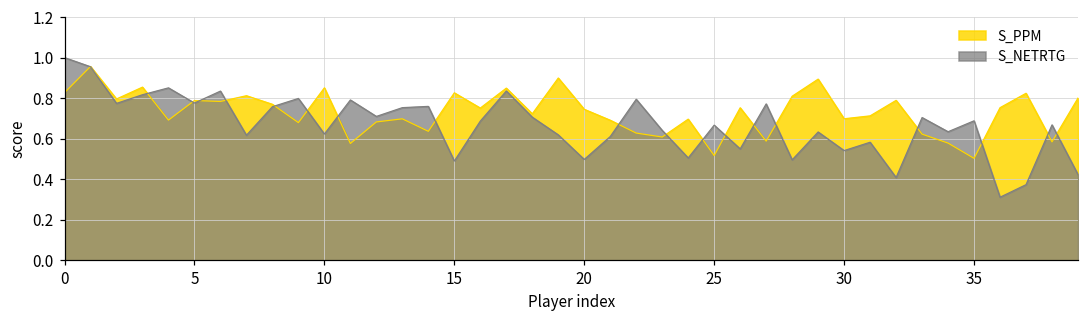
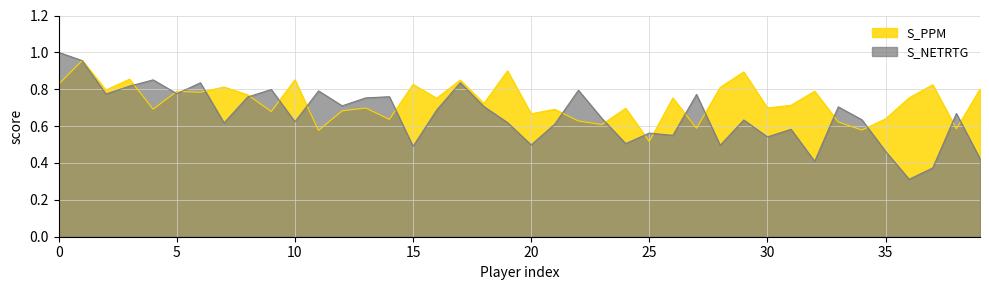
  {
    "S_PPM": {
      "0": 0.83,
      "10": 0.85,
      "15": 0.83,
-     "20": 0.75,
+     "20": 0.67,
      "25": 0.52,
      "30": 0.70,
-     "35": 0.50
+     "35": 0.64
    },
    "S_NETRTG": {
      "0": 1.00,
      "10": 0.62,
      "15": 0.49,
      "20": 0.50,
-     "25": 0.67,
+     "25": 0.56,
      "30": 0.54,
-     "35": 0.69
+     "35": 0.46
    }
  }
